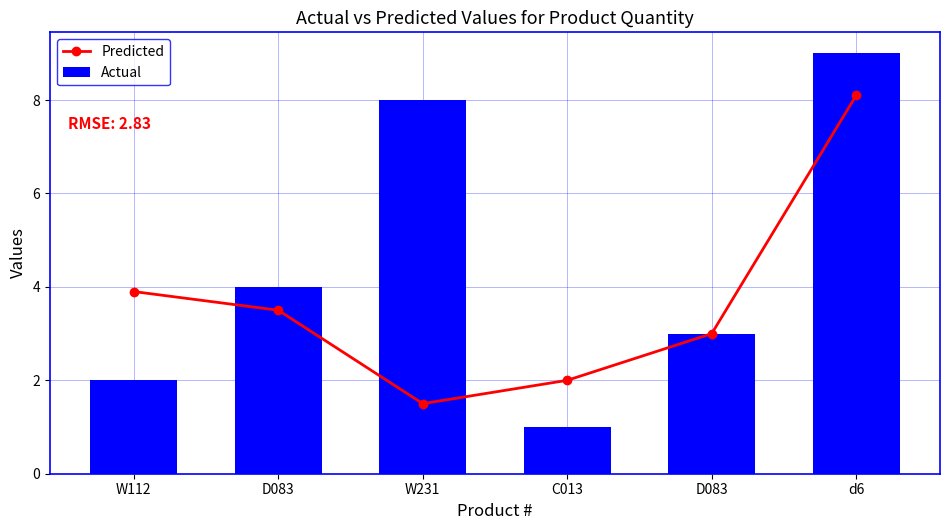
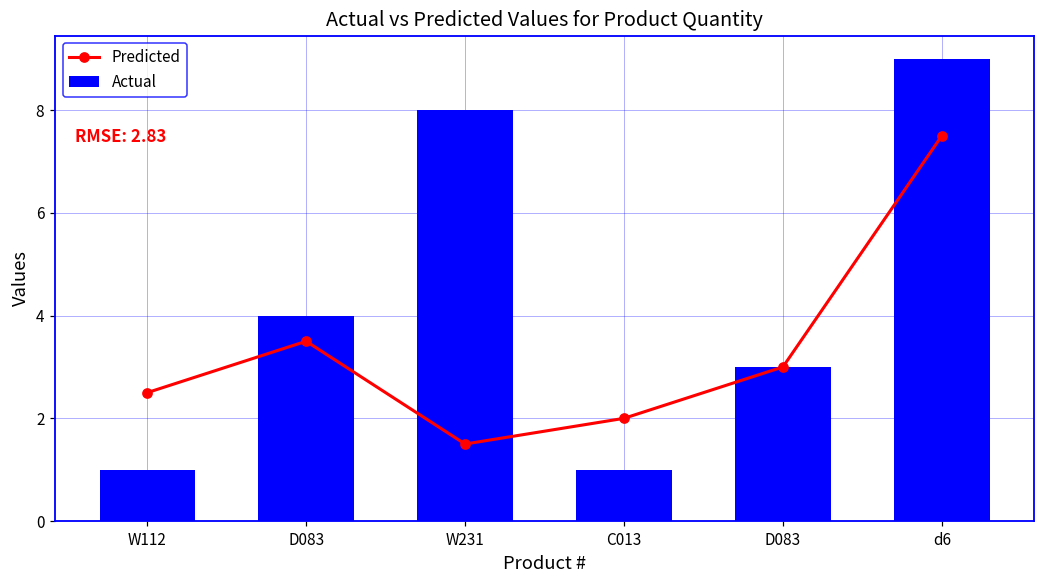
  {
    "Predicted": {
-     "W112": 3.9,
+     "W112": 2.5,
      "W231": 1.5,
      "C013": 2.0,
-     "d6": 8.1
+     "d6": 7.5
    },
    "Actual": {
-     "W112": 2,
+     "W112": 1,
      "W231": 8,
      "C013": 1,
      "d6": 9
    }
  }
